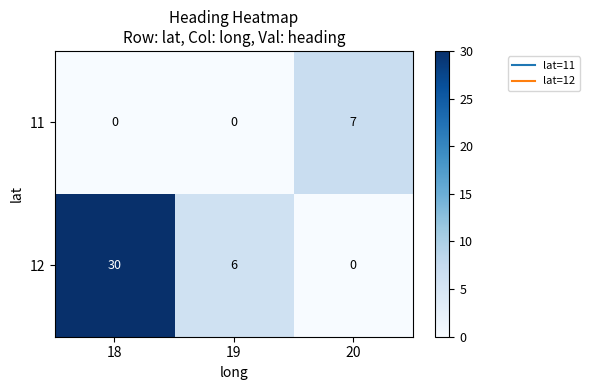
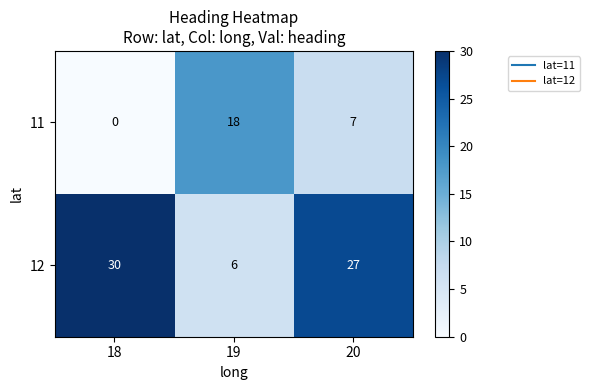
  {
    "11": {
      "18": 0,
-     "19": 0,
+     "19": 18,
      "20": 7
    },
    "12": {
      "18": 30,
      "19": 6,
-     "20": 0
+     "20": 27
    }
  }
